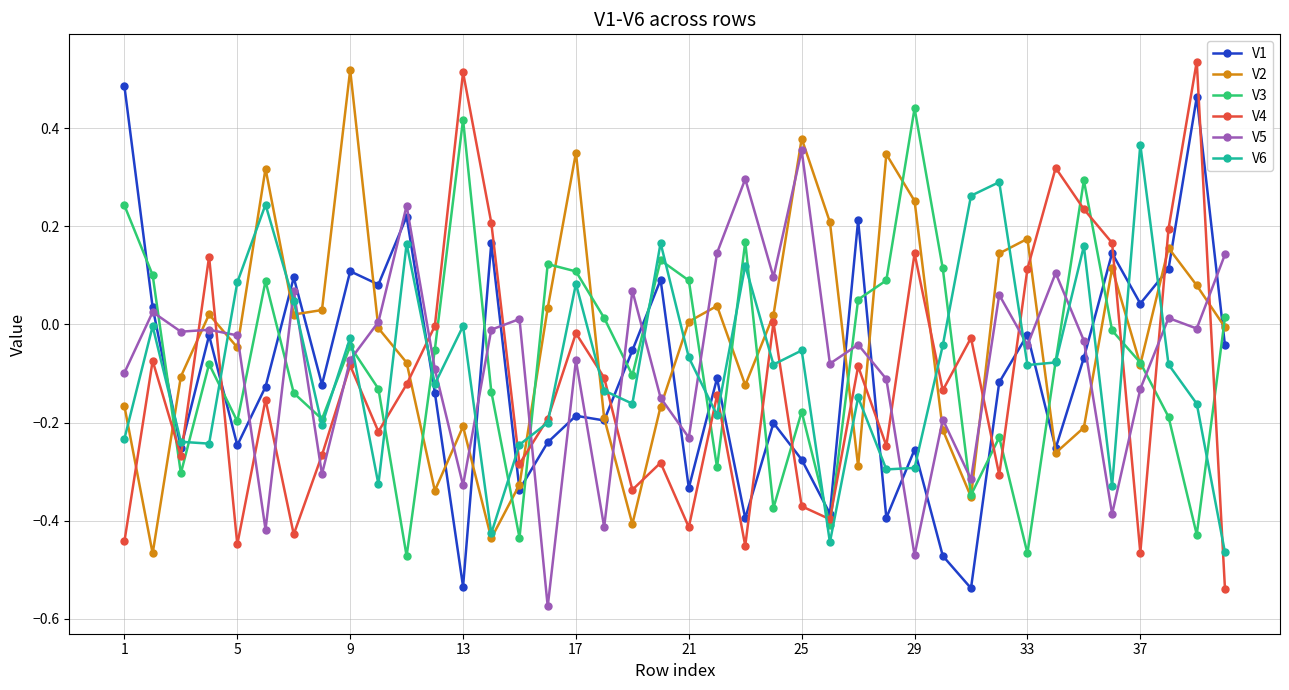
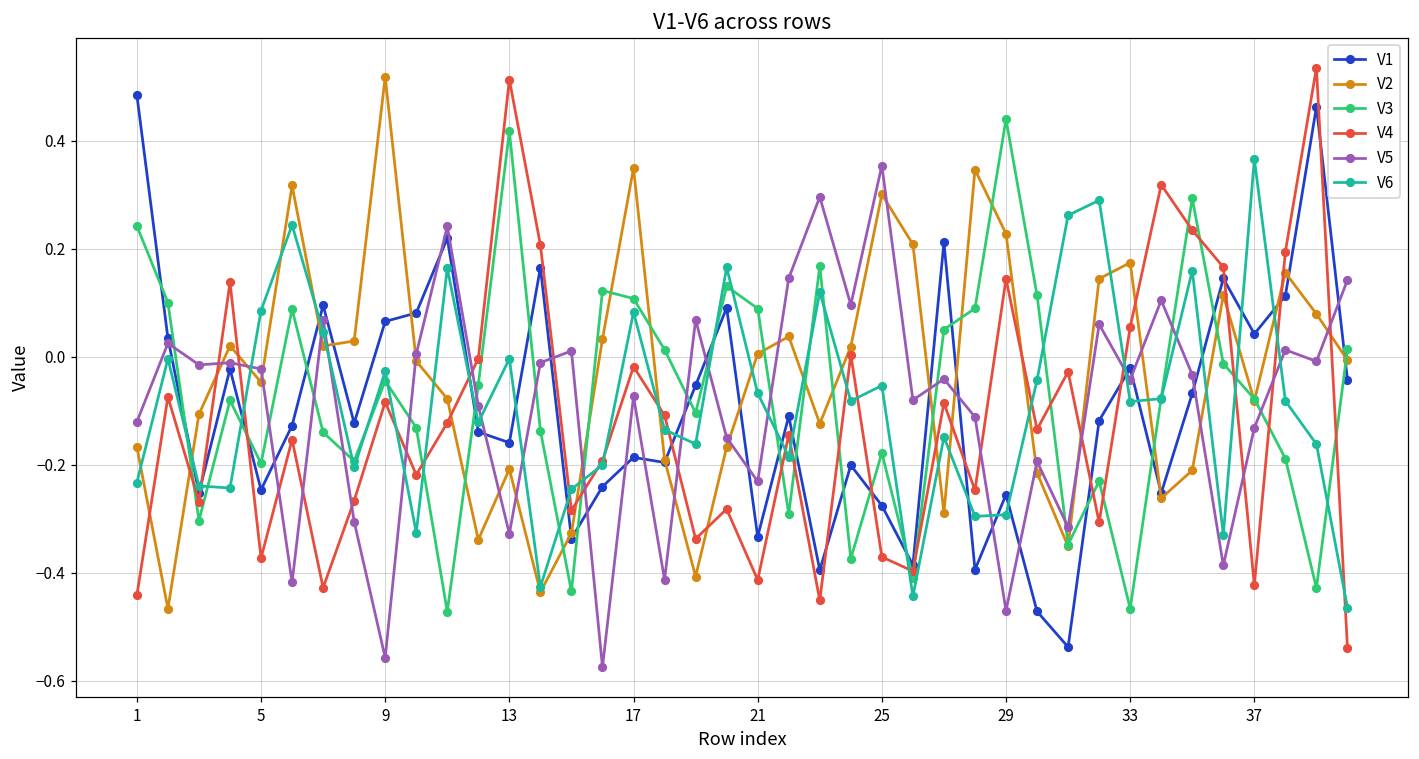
  {
    "V1": {
      "1": 0.49,
      "5": -0.25,
-     "9": 0.11,
-     "13": -0.53,
+     "9": 0.07,
+     "13": -0.16,
      "17": -0.19,
      "21": -0.33,
      "25": -0.28,
      "29": -0.26,
      "33": -0.02,
      "37": 0.04
    },
    "V2": {
      "1": -0.17,
      "5": -0.05,
      "9": 0.52,
      "13": -0.21,
      "17": 0.35,
      "21": 0.01,
-     "25": 0.38,
-     "29": 0.25,
+     "25": 0.30,
+     "29": 0.23,
      "33": 0.17
    },
    "V4": {
      "1": -0.44,
-     "5": -0.45,
+     "5": -0.37,
      "9": -0.08,
      "13": 0.51,
      "17": -0.02,
      "21": -0.41,
      "25": -0.37,
      "29": 0.14,
-     "33": 0.11,
-     "37": -0.47
+     "33": 0.06,
+     "37": -0.42
    },
    "V5": {
-     "1": -0.10,
+     "1": -0.12,
      "5": -0.02,
-     "9": -0.07,
+     "9": -0.56,
      "13": -0.33,
      "17": -0.07,
      "21": -0.23,
      "25": 0.35,
      "29": -0.47,
      "33": -0.04,
      "37": -0.13
    }
  }
